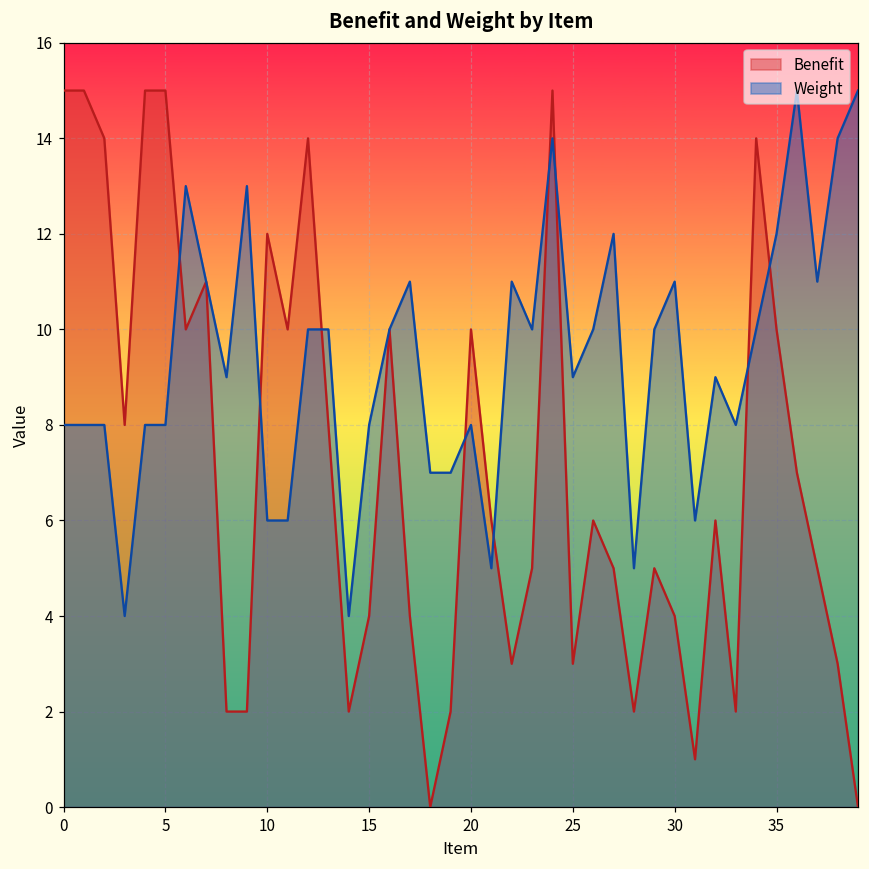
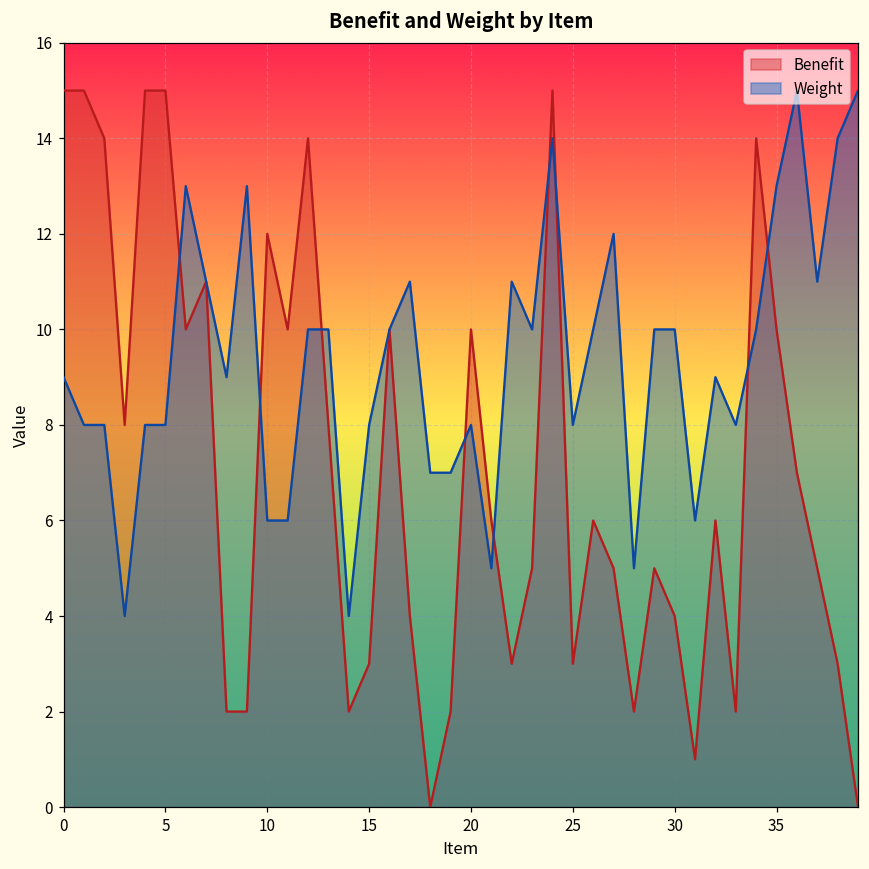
  {
    "Benefit": {
      "0": 15,
      "5": 15,
      "10": 12,
-     "15": 4,
+     "15": 3,
      "20": 10,
      "25": 3,
      "30": 4,
      "35": 10
    },
    "Weight": {
-     "0": 8,
+     "0": 9,
      "5": 8,
      "10": 6,
      "15": 8,
      "20": 8,
-     "25": 9,
-     "30": 11,
-     "35": 12
+     "25": 8,
+     "30": 10,
+     "35": 13
    }
  }
